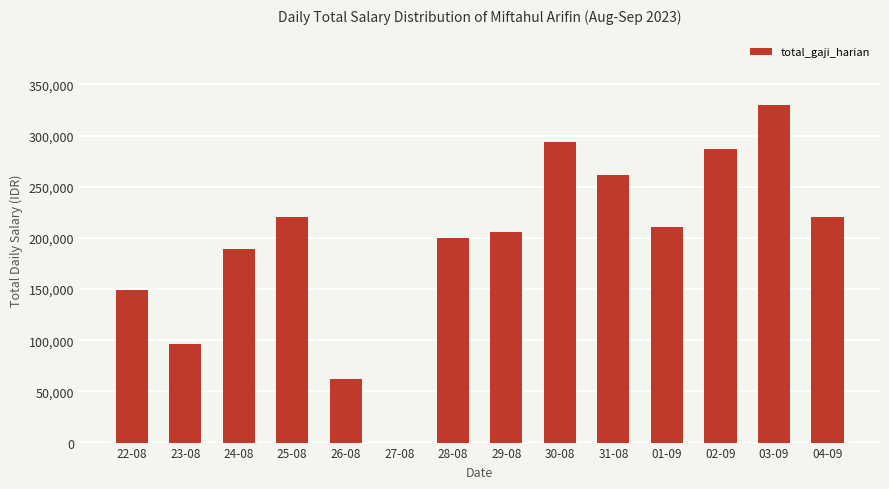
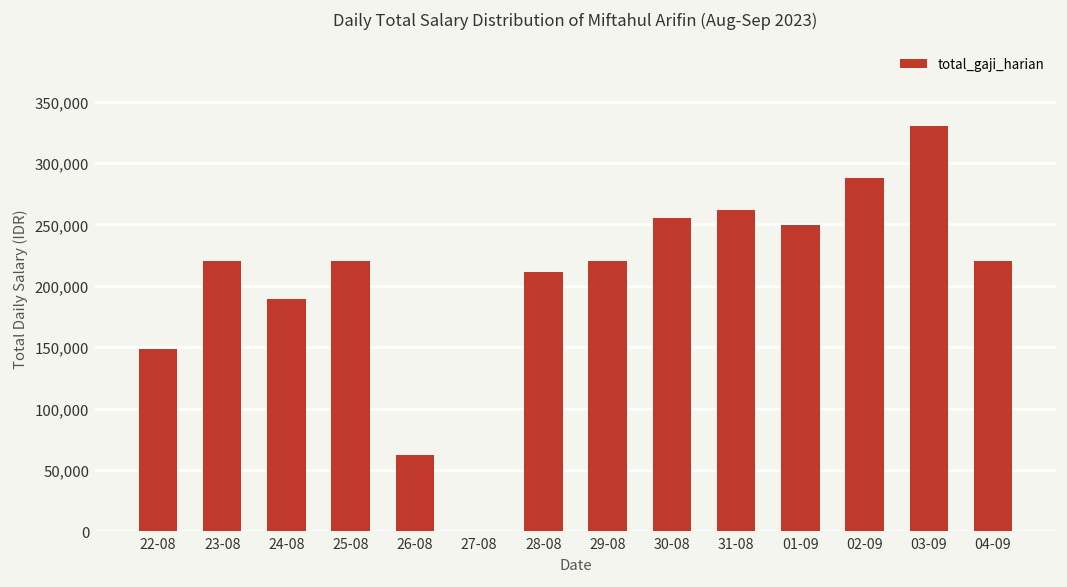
  {
    "22-08": "149,000",
-   "23-08": "96,000",
+   "23-08": "220,000",
    "24-08": "189,000",
    "25-08": "220,000",
    "26-08": "62,000",
    "27-08": "0",
-   "28-08": "200,000",
-   "29-08": "206,000",
-   "30-08": "293,000",
+   "28-08": "211,000",
+   "29-08": "220,000",
+   "30-08": "255,000",
    "31-08": "262,000",
-   "01-09": "211,000",
+   "01-09": "249,000",
    "02-09": "287,000",
    "03-09": "330,000",
    "04-09": "220,000"
  }
